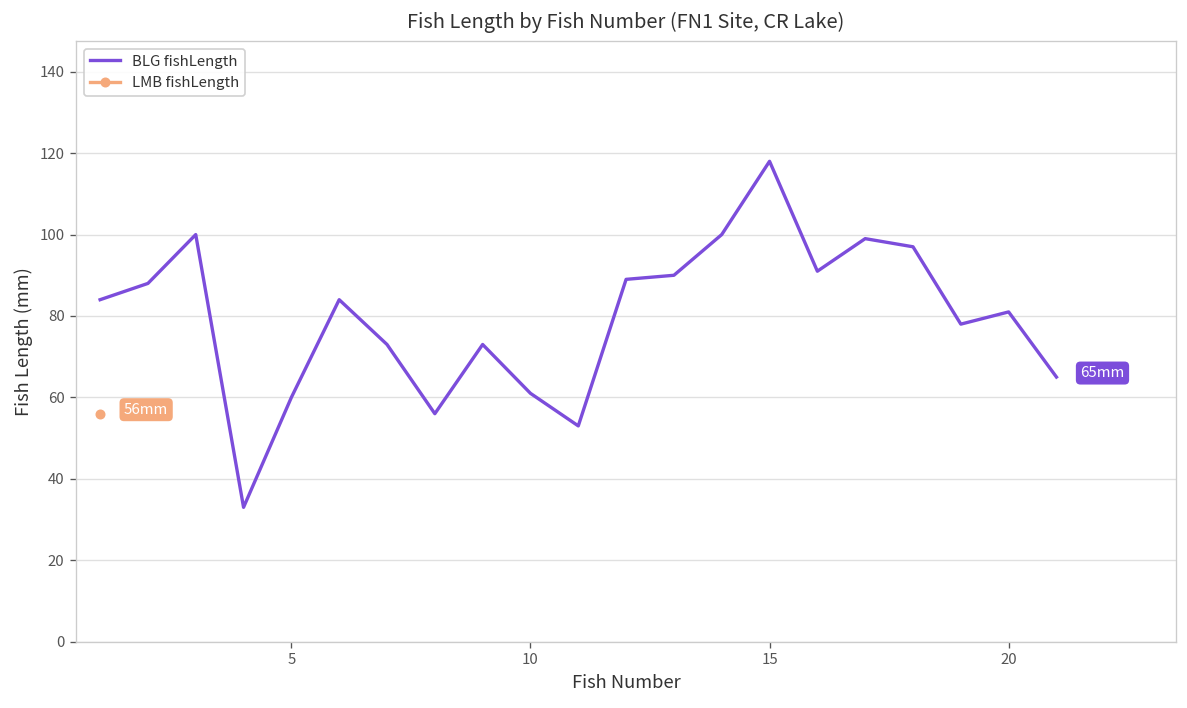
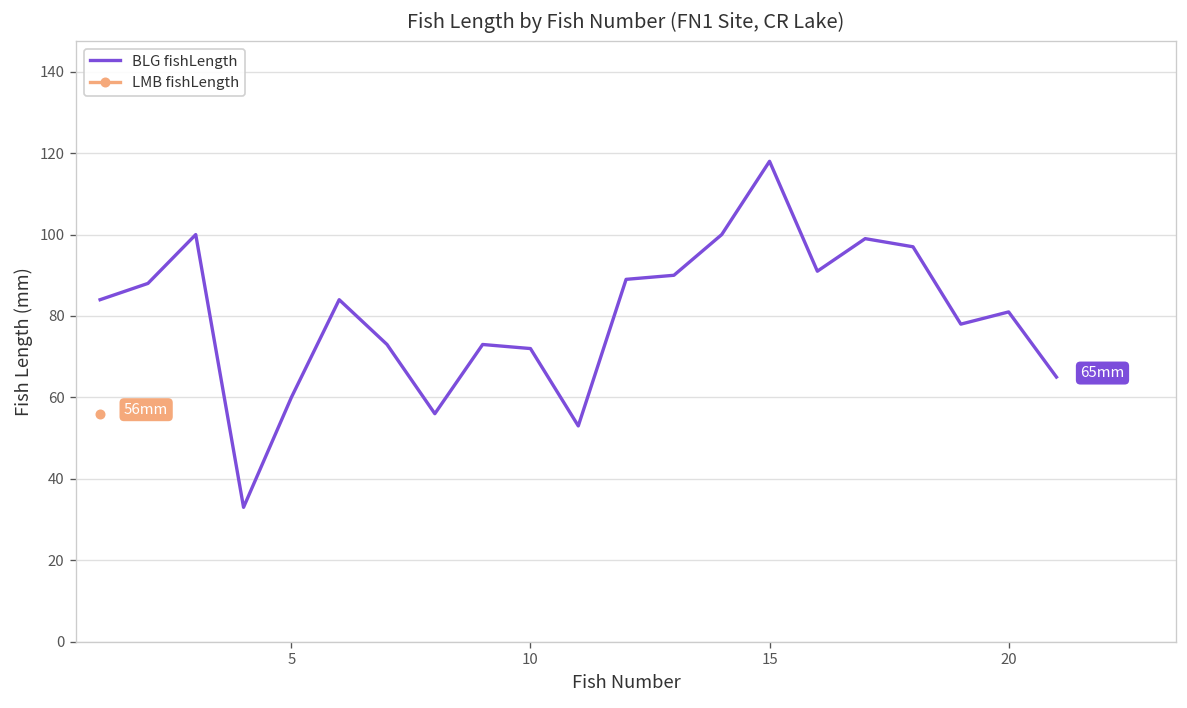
  {
    "BLG fishLength": {
      "5": 60,
-     "10": 61,
+     "10": 72,
      "15": 118,
      "20": 81
    }
  }
